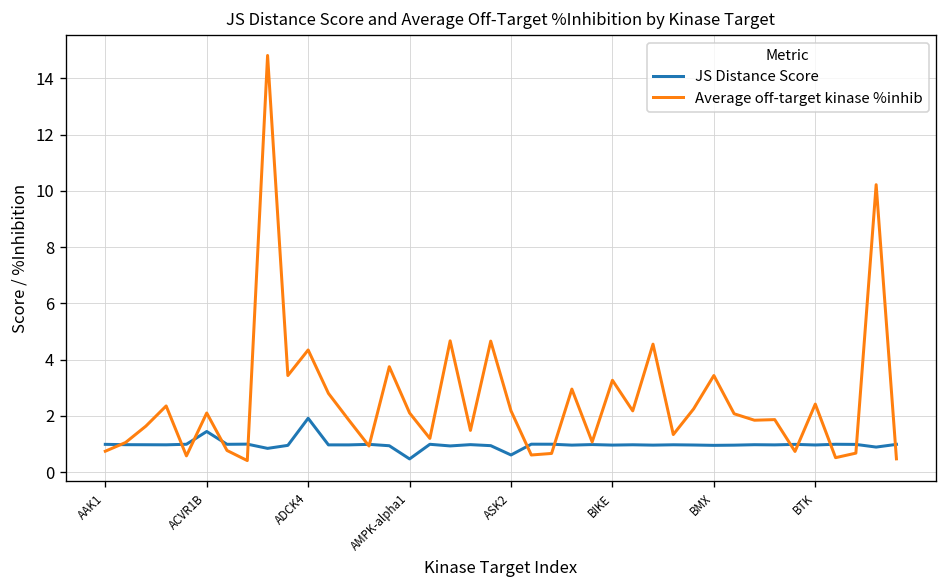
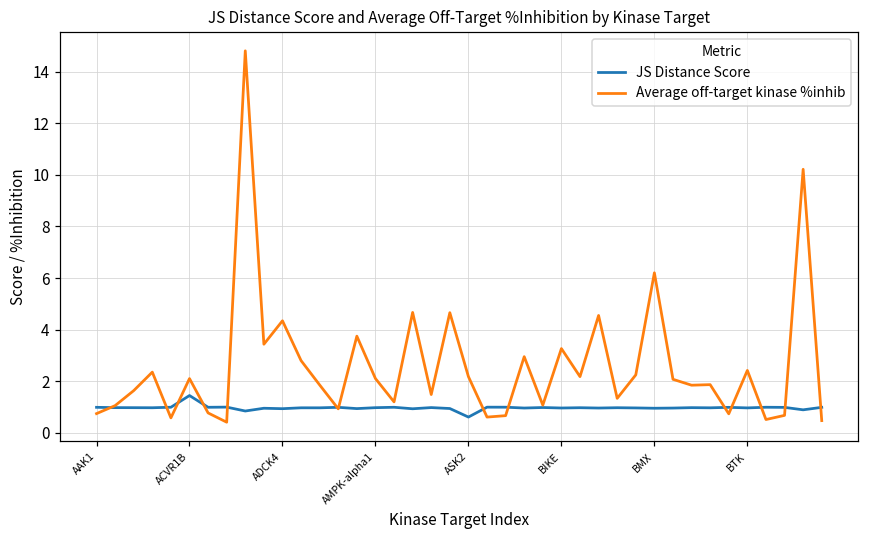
  {
    "JS Distance Score": {
      "AAK1": 1.0,
      "ACVR1B": 1.4,
-     "ADCK4": 1.9,
-     "AMPK-alpha1": 0.5,
+     "ADCK4": 0.9,
+     "AMPK-alpha1": 1.0,
      "ASK2": 0.6,
      "BIKE": 1.0,
      "BMX": 1.0,
      "BTK": 1.0
    },
    "Average off-target kinase %inhib": {
      "AAK1": 0.7,
      "ACVR1B": 2.1,
      "ADCK4": 4.3,
      "AMPK-alpha1": 2.1,
      "ASK2": 2.2,
      "BIKE": 3.3,
-     "BMX": 3.4,
+     "BMX": 6.2,
      "BTK": 2.4
    }
  }
